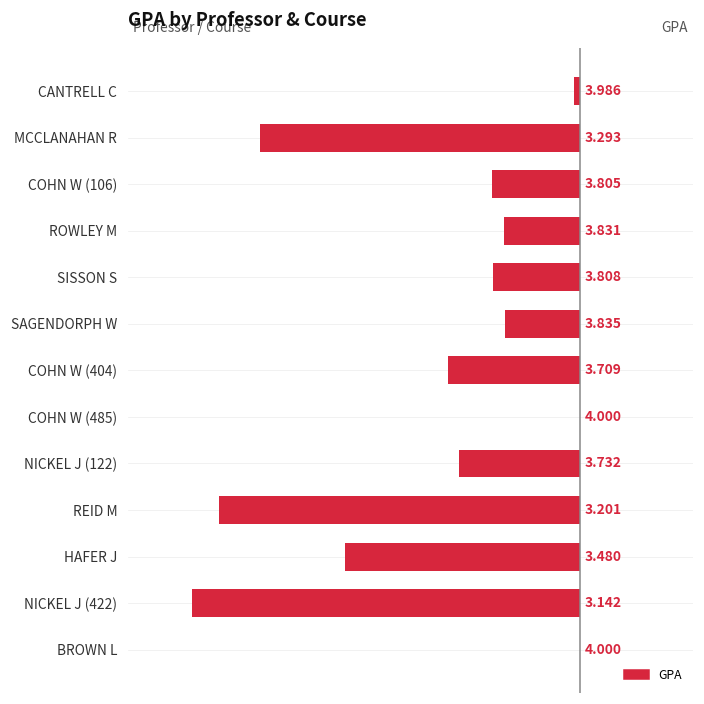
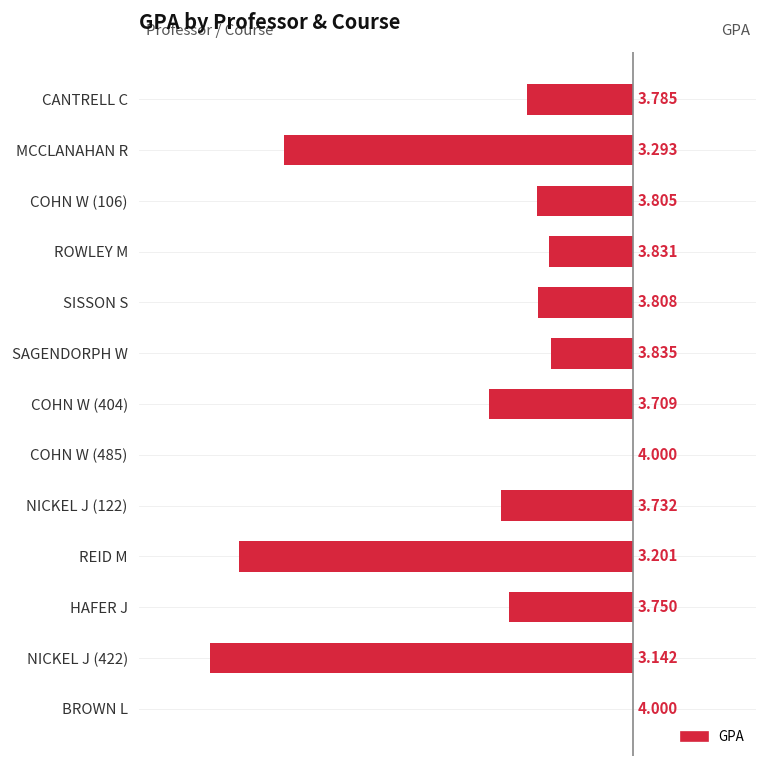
  {
-   "CANTRELL C": 3.986,
-   "HAFER J": 3.480
+   "CANTRELL C": 3.785,
+   "HAFER J": 3.750
  }
